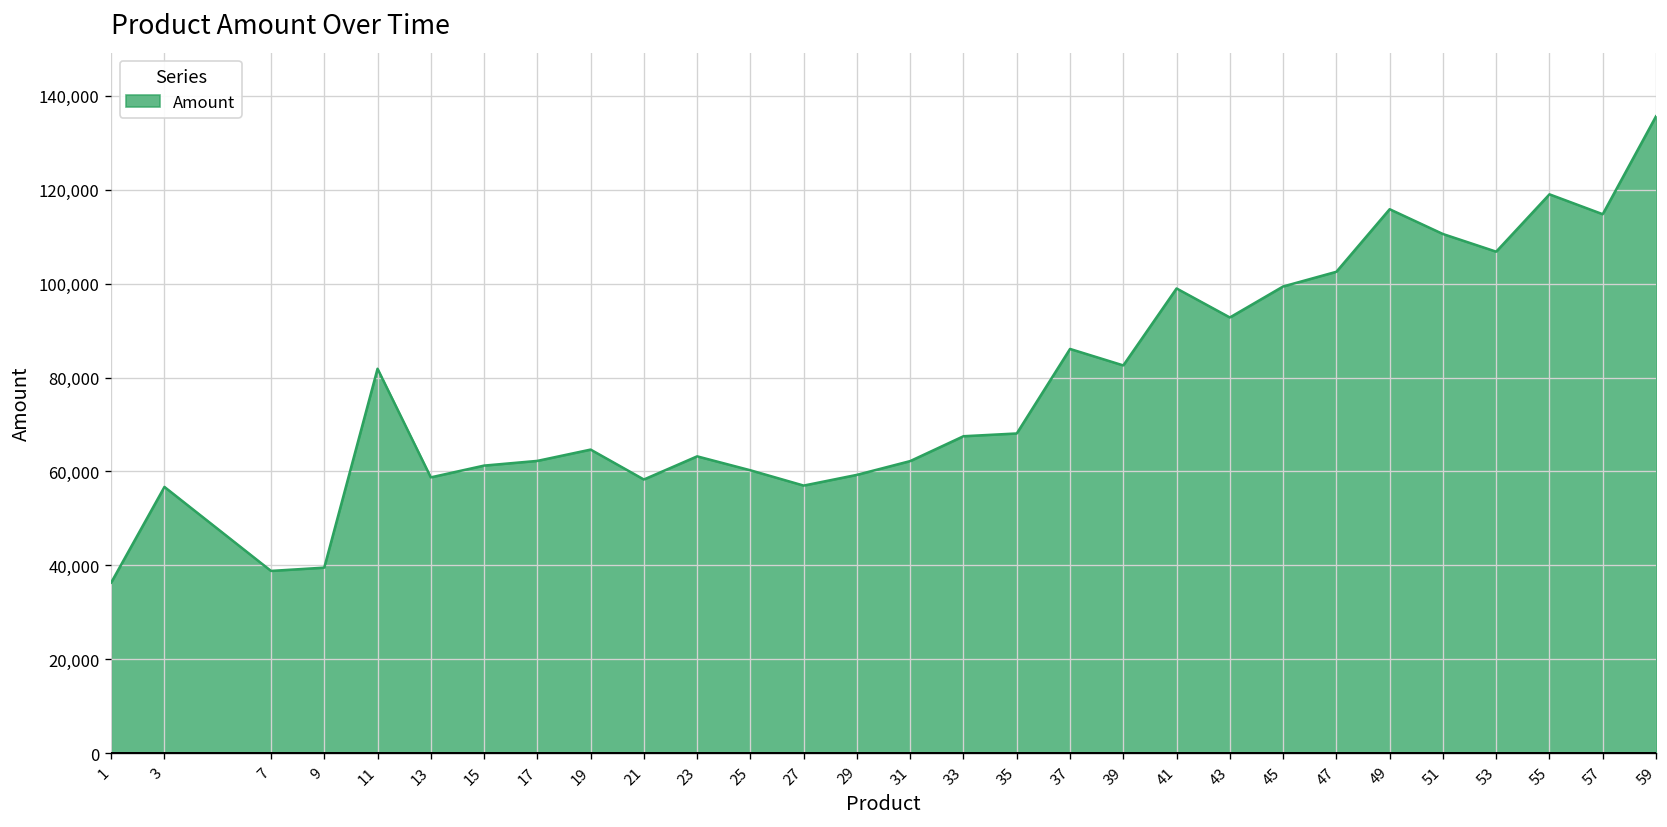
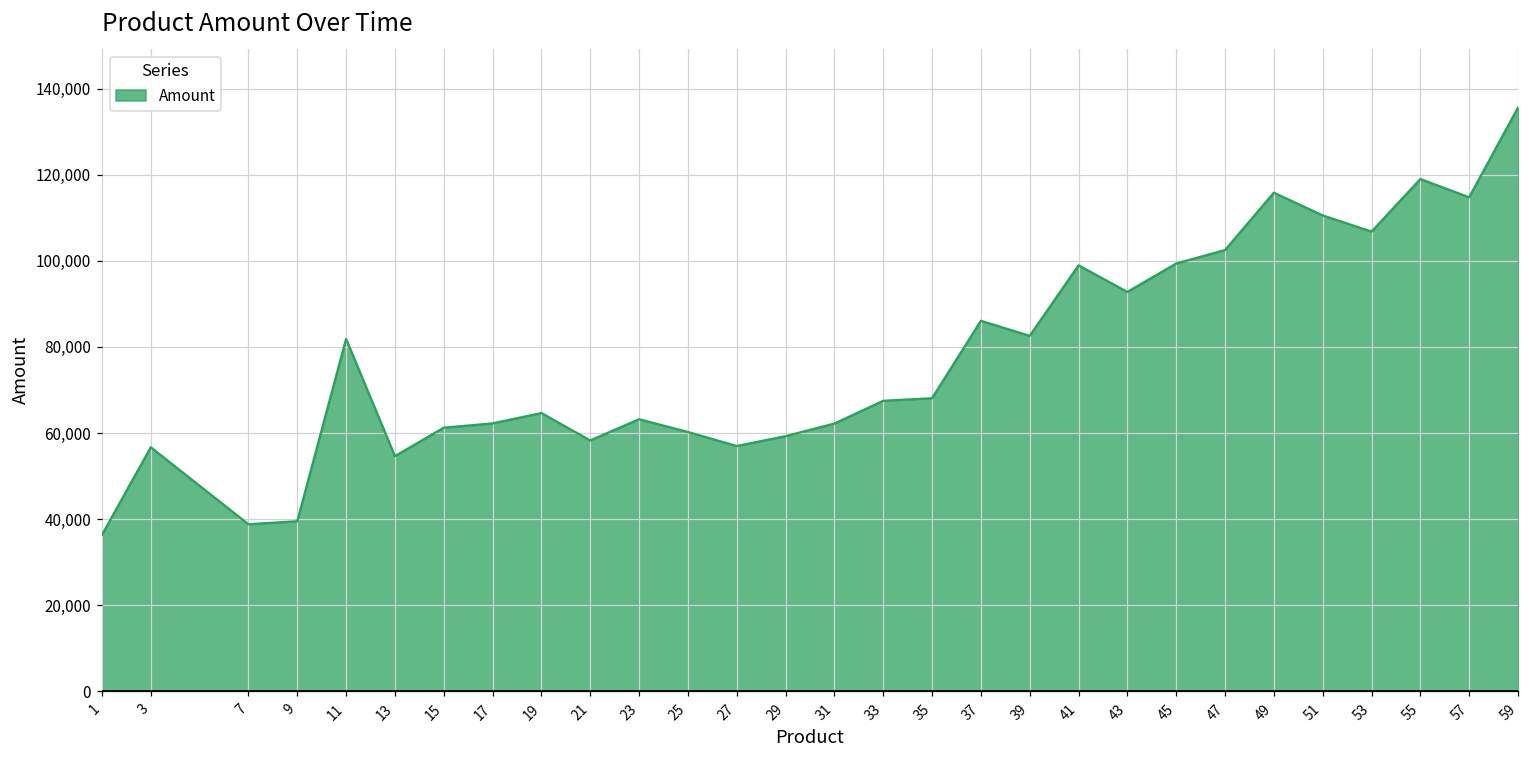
  {
    "1": "36,000",
    "3": "57,000",
    "7": "39,000",
    "9": "40,000",
    "11": "82,000",
-   "13": "59,000",
+   "13": "55,000",
    "15": "61,000",
    "17": "62,000",
    "19": "65,000",
    "21": "58,000",
    "23": "63,000",
    "25": "60,000",
    "27": "57,000",
    "29": "59,000",
    "31": "62,000",
    "33": "68,000",
    "35": "68,000",
    "37": "86,000",
    "39": "83,000",
    "41": "99,000",
    "43": "93,000",
    "45": "99,000",
    "47": "103,000",
    "49": "116,000",
    "51": "111,000",
    "53": "107,000",
    "55": "119,000",
    "57": "115,000",
    "59": "136,000"
  }
